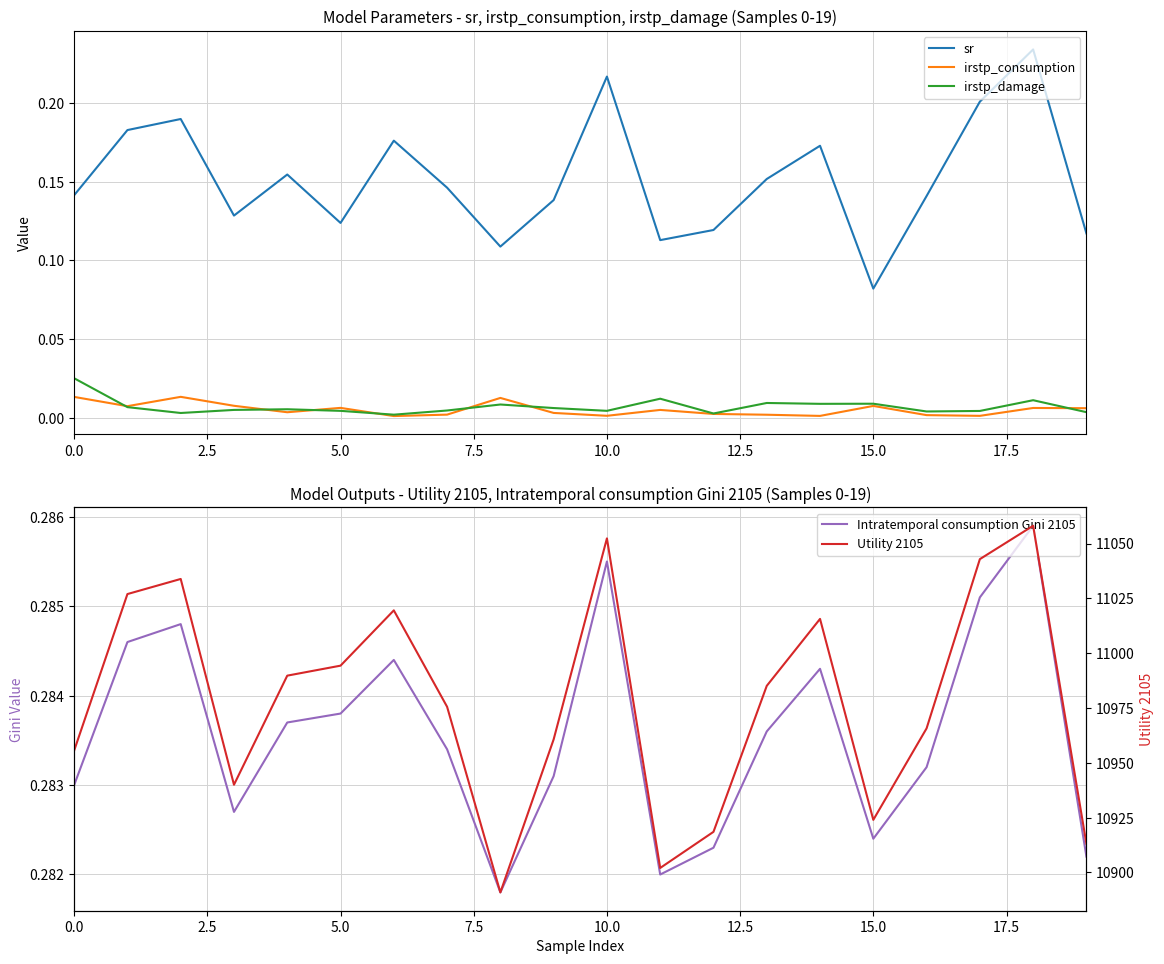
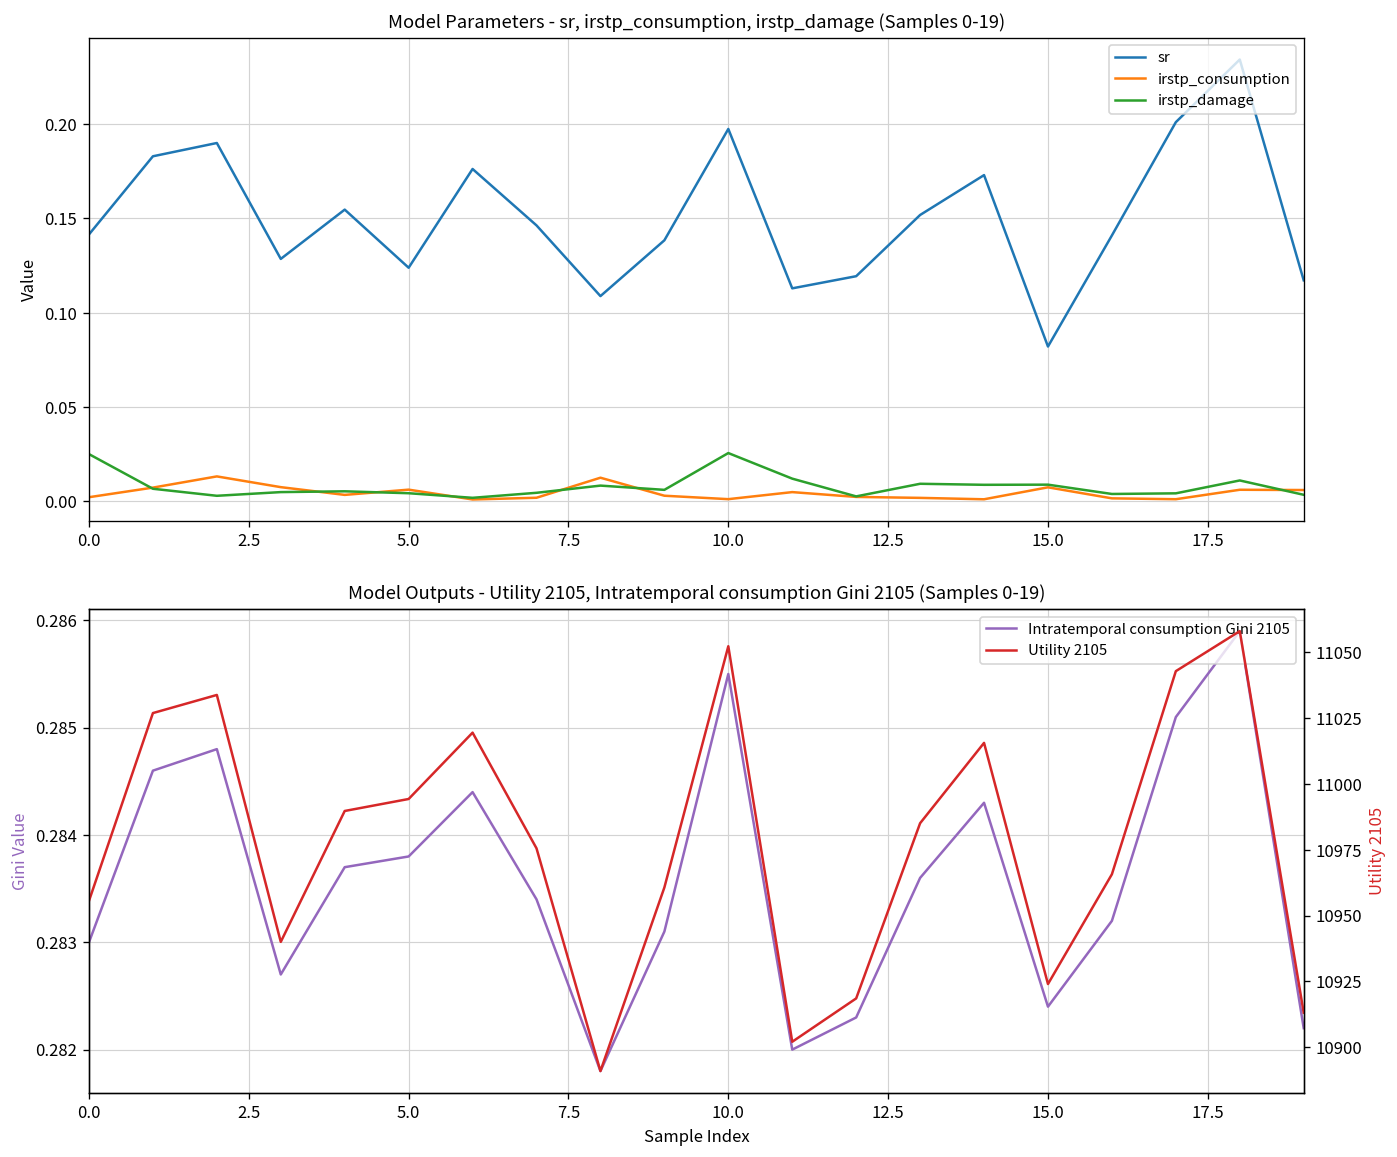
  {
    "Model Parameters - sr, irstp_consumption, irstp_damage (Samples 0-19)": {
      "sr": {
        "0.0": 0.142,
        "5.0": 0.124,
-       "10.0": 0.217,
+       "10.0": 0.197,
        "15.0": 0.082
      },
      "irstp_consumption": {
-       "0.0": 0.013,
+       "0.0": 0.002,
        "5.0": 0.006,
        "10.0": 0.001
      },
      "irstp_damage": {
        "0.0": 0.025,
        "5.0": 0.004,
-       "10.0": 0.004
+       "10.0": 0.026
      }
    }
  }
